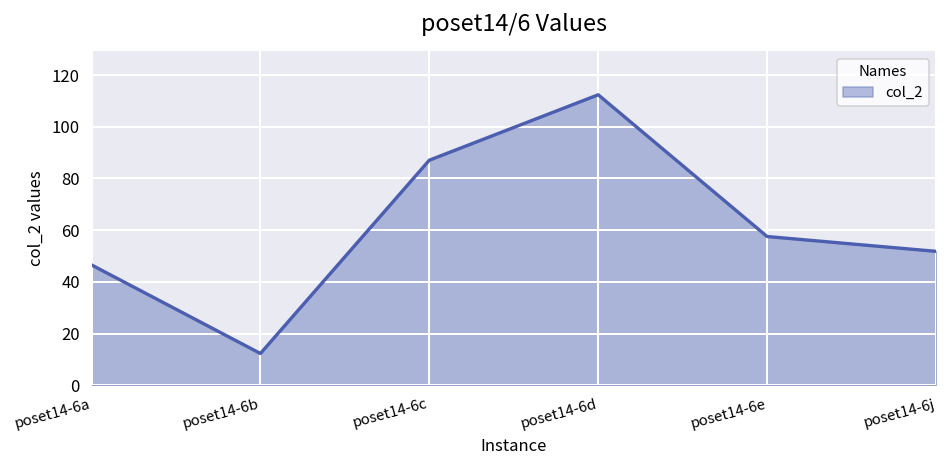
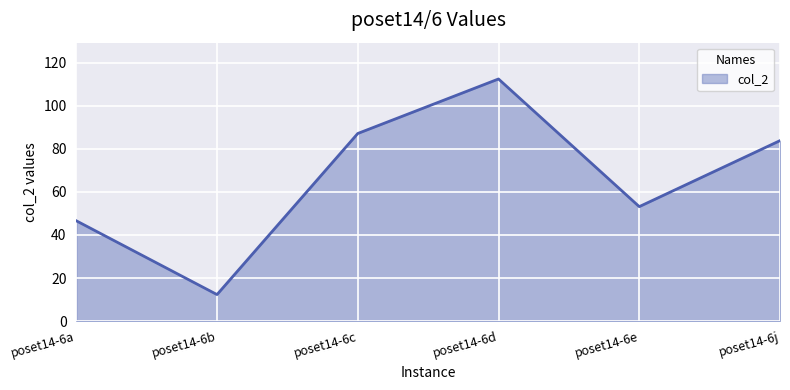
  {
    "poset14-6a": 47,
    "poset14-6b": 12,
    "poset14-6c": 87,
    "poset14-6d": 112,
-   "poset14-6e": 58,
-   "poset14-6j": 52
+   "poset14-6e": 53,
+   "poset14-6j": 84
  }
